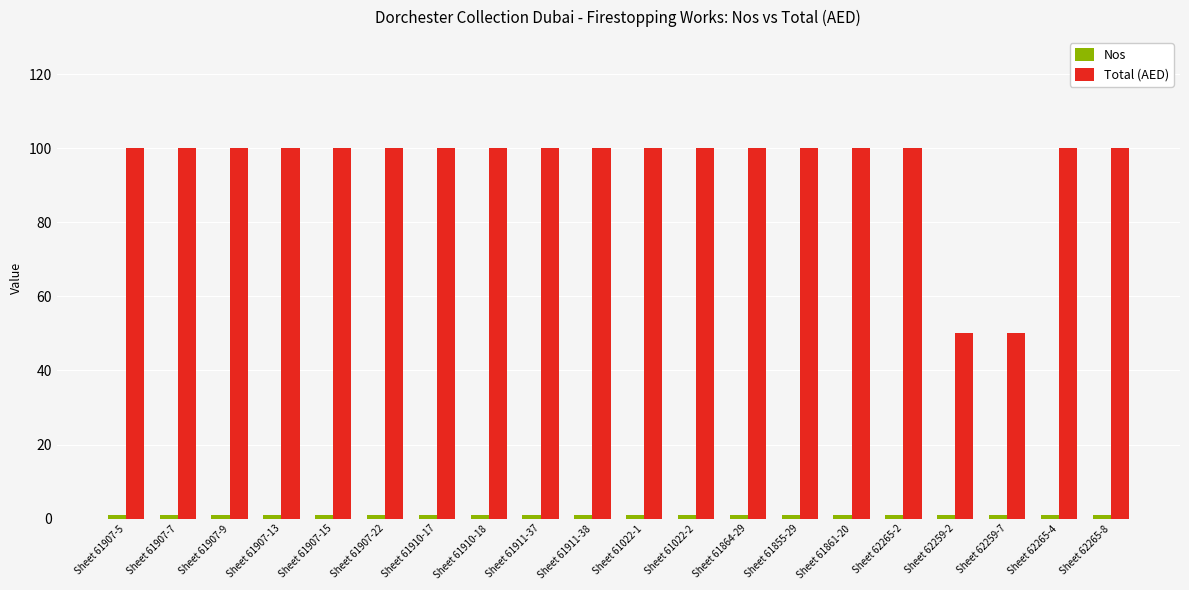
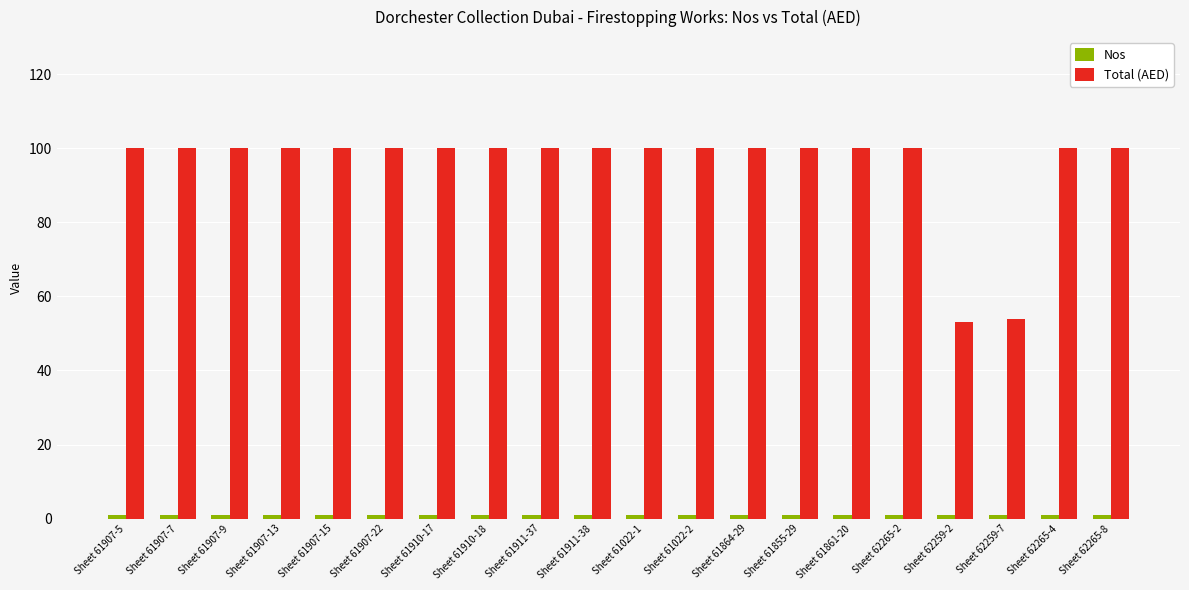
  {
    "Nos": {
      "Sheet 61907-5": 1,
      "Sheet 61907-7": 1,
      "Sheet 61907-9": 1,
      "Sheet 61907-13": 1,
      "Sheet 61907-15": 1,
      "Sheet 61907-22": 1,
      "Sheet 61910-17": 1,
      "Sheet 61910-18": 1,
      "Sheet 61911-37": 1,
      "Sheet 61911-38": 1,
      "Sheet 61022-1": 1,
      "Sheet 61022-2": 1,
      "Sheet 61864-29": 1,
      "Sheet 61855-29": 1,
      "Sheet 61861-20": 1,
      "Sheet 62265-2": 1,
      "Sheet 62259-2": 1,
      "Sheet 62259-7": 1,
      "Sheet 62265-4": 1,
      "Sheet 62265-8": 1
    },
    "Total (AED)": {
      "Sheet 61907-5": 100,
      "Sheet 61907-7": 100,
      "Sheet 61907-9": 100,
      "Sheet 61907-13": 100,
      "Sheet 61907-15": 100,
      "Sheet 61907-22": 100,
      "Sheet 61910-17": 100,
      "Sheet 61910-18": 100,
      "Sheet 61911-37": 100,
      "Sheet 61911-38": 100,
      "Sheet 61022-1": 100,
      "Sheet 61022-2": 100,
      "Sheet 61864-29": 100,
      "Sheet 61855-29": 100,
      "Sheet 61861-20": 100,
      "Sheet 62265-2": 100,
-     "Sheet 62259-2": 50,
-     "Sheet 62259-7": 50,
+     "Sheet 62259-2": 53,
+     "Sheet 62259-7": 54,
      "Sheet 62265-4": 100,
      "Sheet 62265-8": 100
    }
  }
